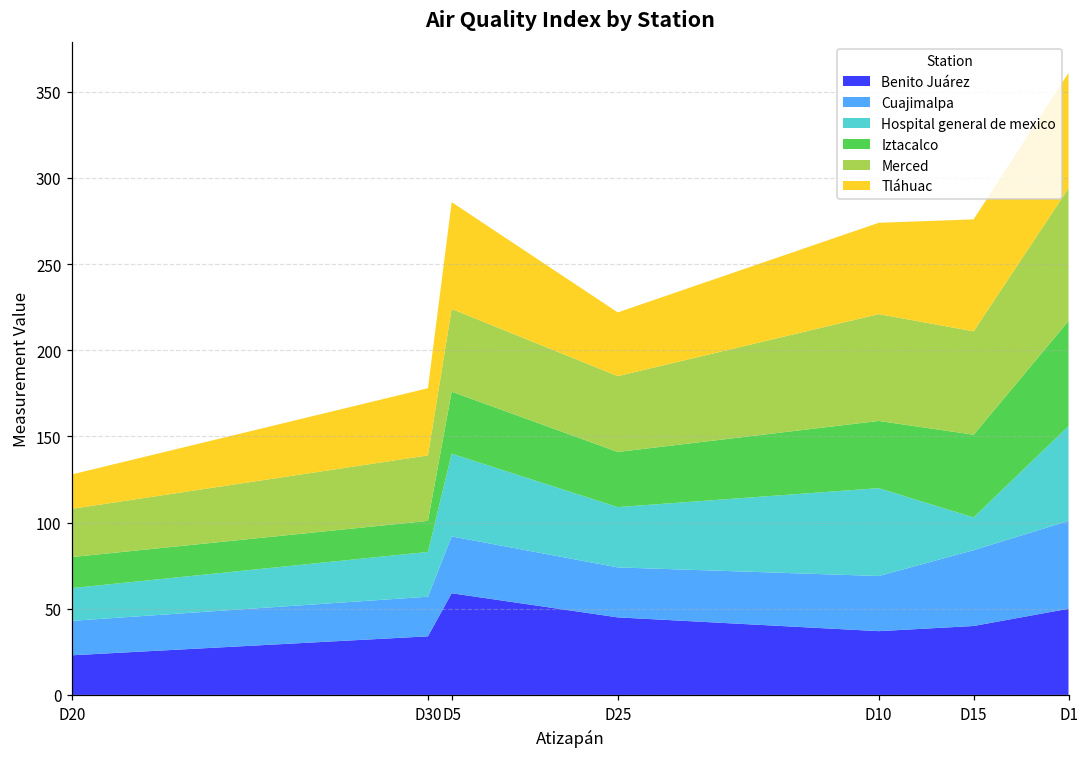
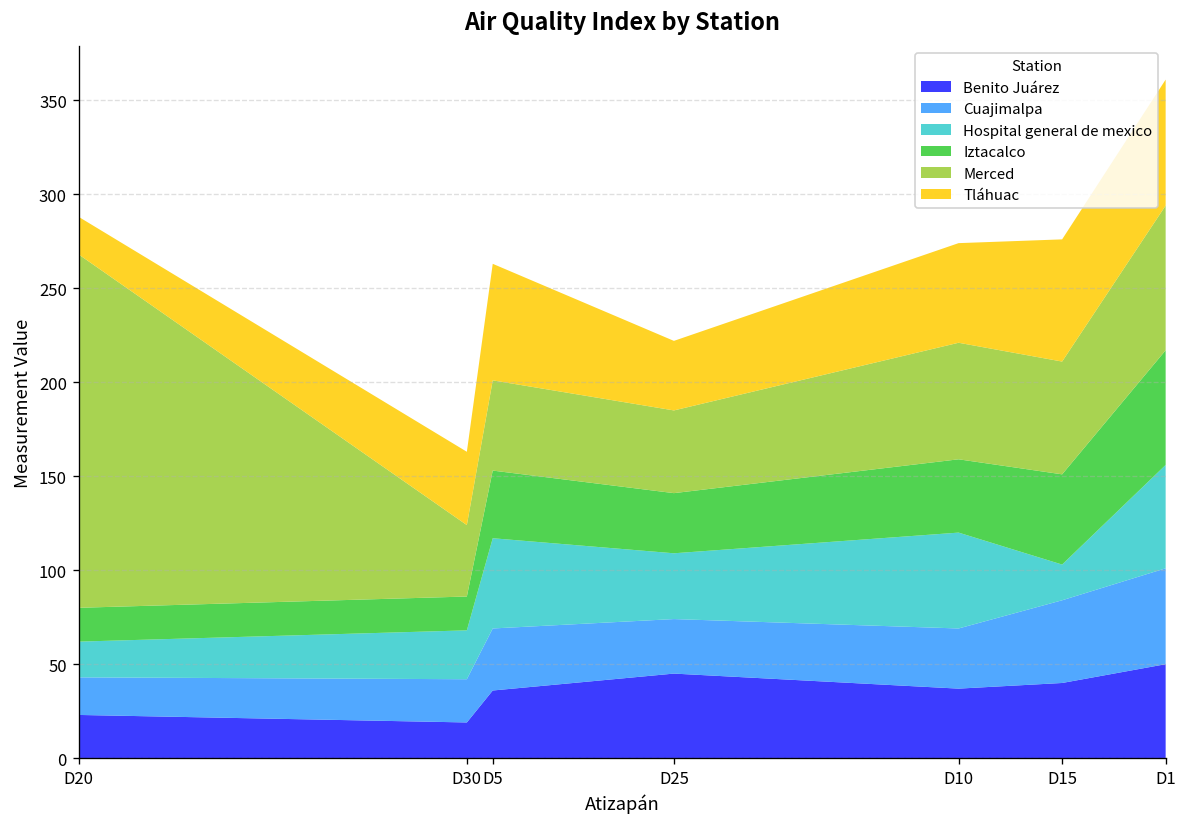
  {
    "Benito Juárez": {
      "D20": 23,
-     "D30": 34,
-     "D5": 59,
+     "D30": 19,
+     "D5": 36,
      "D25": 45,
      "D10": 37,
      "D15": 40,
      "D1": 50
    },
    "Cuajimalpa": {
      "D20": 20,
      "D30": 23,
      "D5": 33,
      "D25": 29,
      "D10": 32,
      "D15": 44,
      "D1": 51
    },
    "Hospital general de mexico": {
      "D20": 19,
      "D30": 26,
      "D5": 48,
      "D25": 35,
      "D10": 51,
      "D15": 19,
      "D1": 55
    },
    "Iztacalco": {
      "D20": 18,
      "D30": 18,
      "D5": 36,
      "D25": 32,
      "D10": 39,
      "D15": 48,
      "D1": 61
    },
    "Merced": {
-     "D20": 28,
+     "D20": 188,
      "D30": 38,
      "D5": 48,
      "D25": 44,
      "D10": 62,
      "D15": 60,
      "D1": 77
    },
    "Tláhuac": {
      "D20": 20,
      "D30": 39,
      "D5": 62,
      "D25": 37,
      "D10": 53,
      "D15": 65,
      "D1": 67
    }
  }
